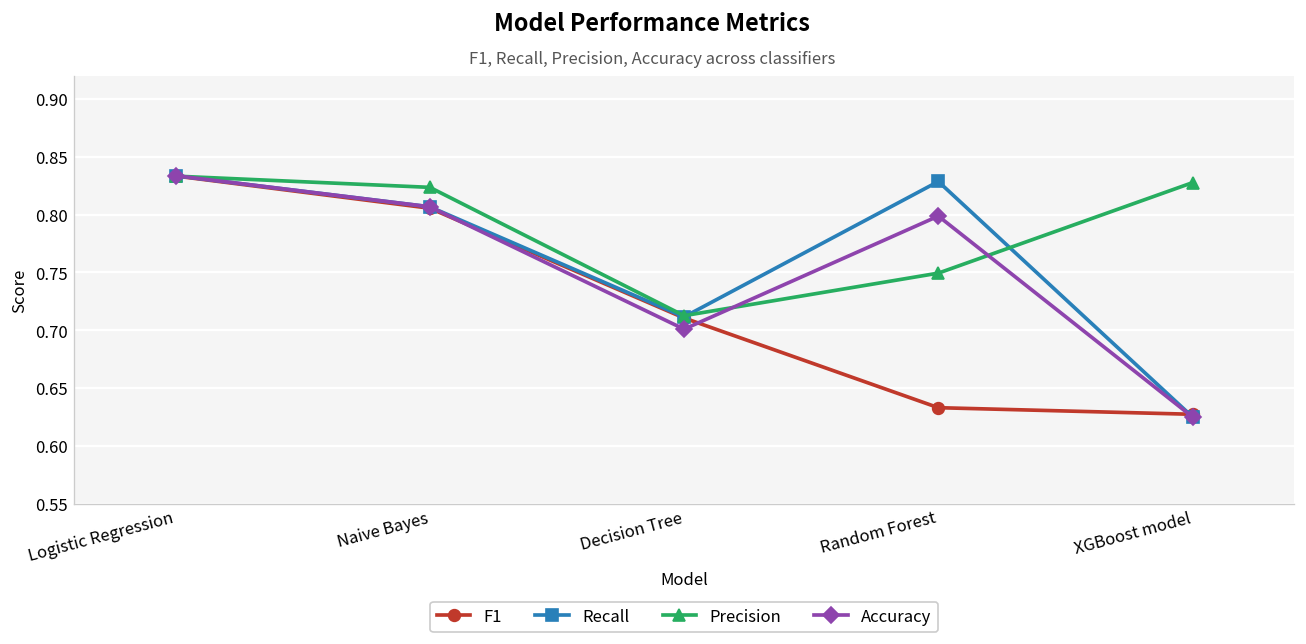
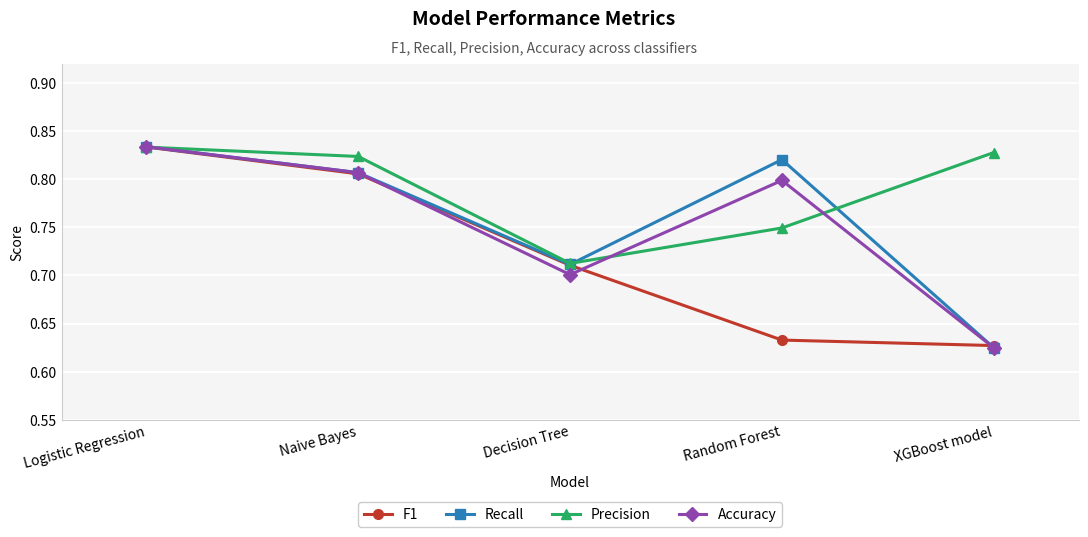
  {
    "F1": {
      "Random Forest": 0.63
    },
    "Recall": {
-     "Random Forest": 0.83
+     "Random Forest": 0.82
    },
    "Precision": {
      "Naive Bayes": 0.82,
      "Random Forest": 0.75,
      "XGBoost model": 0.83
    },
    "Accuracy": {
      "Decision Tree": 0.70,
      "Random Forest": 0.80
    }
  }
